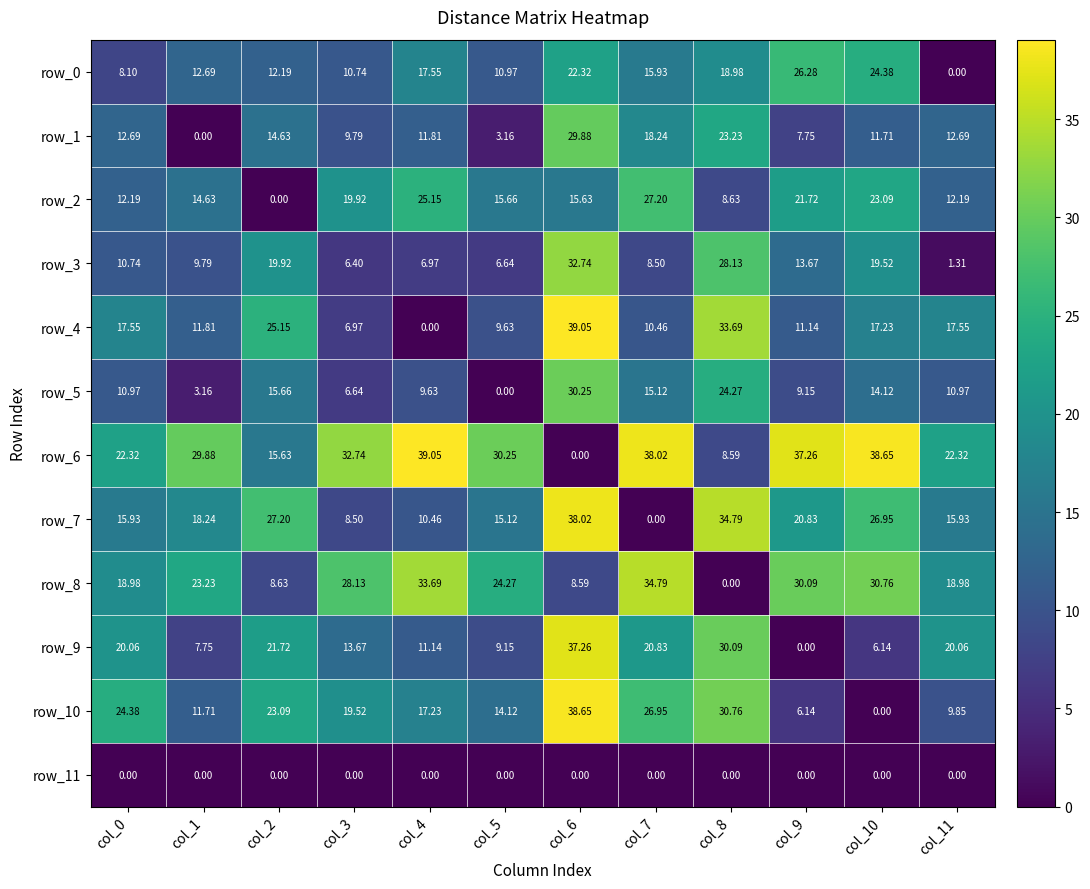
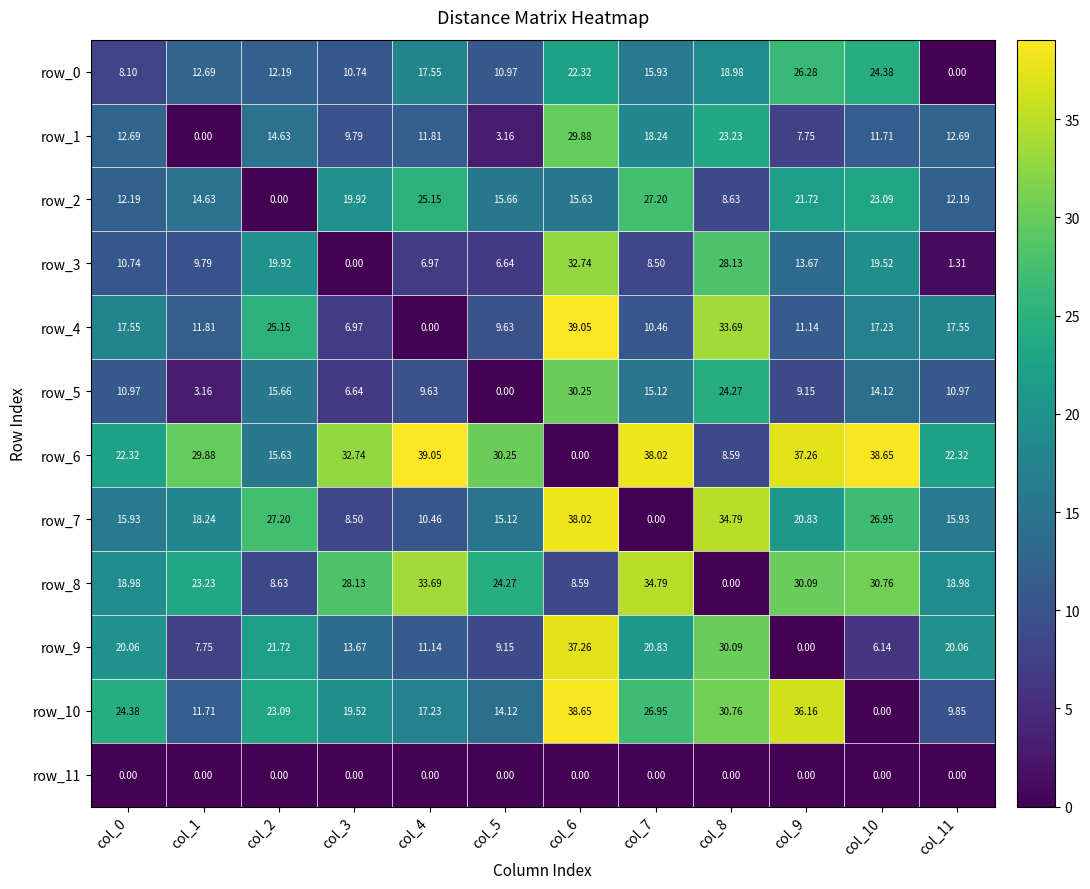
  {
    "row_0": {
      "col_0": 8.10,
      "col_1": 12.69,
      "col_2": 12.19,
      "col_3": 10.74,
      "col_4": 17.55,
      "col_5": 10.97,
      "col_6": 22.32,
      "col_7": 15.93,
      "col_8": 18.98,
      "col_9": 26.28,
      "col_10": 24.38,
      "col_11": 0.00
    },
    "row_1": {
      "col_0": 12.69,
      "col_1": 0.00,
      "col_2": 14.63,
      "col_3": 9.79,
      "col_4": 11.81,
      "col_5": 3.16,
      "col_6": 29.88,
      "col_7": 18.24,
      "col_8": 23.23,
      "col_9": 7.75,
      "col_10": 11.71,
      "col_11": 12.69
    },
    "row_2": {
      "col_0": 12.19,
      "col_1": 14.63,
      "col_2": 0.00,
      "col_3": 19.92,
      "col_4": 25.15,
      "col_5": 15.66,
      "col_6": 15.63,
      "col_7": 27.20,
      "col_8": 8.63,
      "col_9": 21.72,
      "col_10": 23.09,
      "col_11": 12.19
    },
    "row_3": {
      "col_0": 10.74,
      "col_1": 9.79,
      "col_2": 19.92,
-     "col_3": 6.40,
+     "col_3": 0.00,
      "col_4": 6.97,
      "col_5": 6.64,
      "col_6": 32.74,
      "col_7": 8.50,
      "col_8": 28.13,
      "col_9": 13.67,
      "col_10": 19.52,
      "col_11": 1.31
    },
    "row_4": {
      "col_0": 17.55,
      "col_1": 11.81,
      "col_2": 25.15,
      "col_3": 6.97,
      "col_4": 0.00,
      "col_5": 9.63,
      "col_6": 39.05,
      "col_7": 10.46,
      "col_8": 33.69,
      "col_9": 11.14,
      "col_10": 17.23,
      "col_11": 17.55
    },
    "row_5": {
      "col_0": 10.97,
      "col_1": 3.16,
      "col_2": 15.66,
      "col_3": 6.64,
      "col_4": 9.63,
      "col_5": 0.00,
      "col_6": 30.25,
      "col_7": 15.12,
      "col_8": 24.27,
      "col_9": 9.15,
      "col_10": 14.12,
      "col_11": 10.97
    },
    "row_6": {
      "col_0": 22.32,
      "col_1": 29.88,
      "col_2": 15.63,
      "col_3": 32.74,
      "col_4": 39.05,
      "col_5": 30.25,
      "col_6": 0.00,
      "col_7": 38.02,
      "col_8": 8.59,
      "col_9": 37.26,
      "col_10": 38.65,
      "col_11": 22.32
    },
    "row_7": {
      "col_0": 15.93,
      "col_1": 18.24,
      "col_2": 27.20,
      "col_3": 8.50,
      "col_4": 10.46,
      "col_5": 15.12,
      "col_6": 38.02,
      "col_7": 0.00,
      "col_8": 34.79,
      "col_9": 20.83,
      "col_10": 26.95,
      "col_11": 15.93
    },
    "row_8": {
      "col_0": 18.98,
      "col_1": 23.23,
      "col_2": 8.63,
      "col_3": 28.13,
      "col_4": 33.69,
      "col_5": 24.27,
      "col_6": 8.59,
      "col_7": 34.79,
      "col_8": 0.00,
      "col_9": 30.09,
      "col_10": 30.76,
      "col_11": 18.98
    },
    "row_9": {
      "col_0": 20.06,
      "col_1": 7.75,
      "col_2": 21.72,
      "col_3": 13.67,
      "col_4": 11.14,
      "col_5": 9.15,
      "col_6": 37.26,
      "col_7": 20.83,
      "col_8": 30.09,
      "col_9": 0.00,
      "col_10": 6.14,
      "col_11": 20.06
    },
    "row_10": {
      "col_0": 24.38,
      "col_1": 11.71,
      "col_2": 23.09,
      "col_3": 19.52,
      "col_4": 17.23,
      "col_5": 14.12,
      "col_6": 38.65,
      "col_7": 26.95,
      "col_8": 30.76,
-     "col_9": 6.14,
+     "col_9": 36.16,
      "col_10": 0.00,
      "col_11": 9.85
    },
    "row_11": {
      "col_0": 0.00,
      "col_1": 0.00,
      "col_2": 0.00,
      "col_3": 0.00,
      "col_4": 0.00,
      "col_5": 0.00,
      "col_6": 0.00,
      "col_7": 0.00,
      "col_8": 0.00,
      "col_9": 0.00,
      "col_10": 0.00,
      "col_11": 0.00
    }
  }
